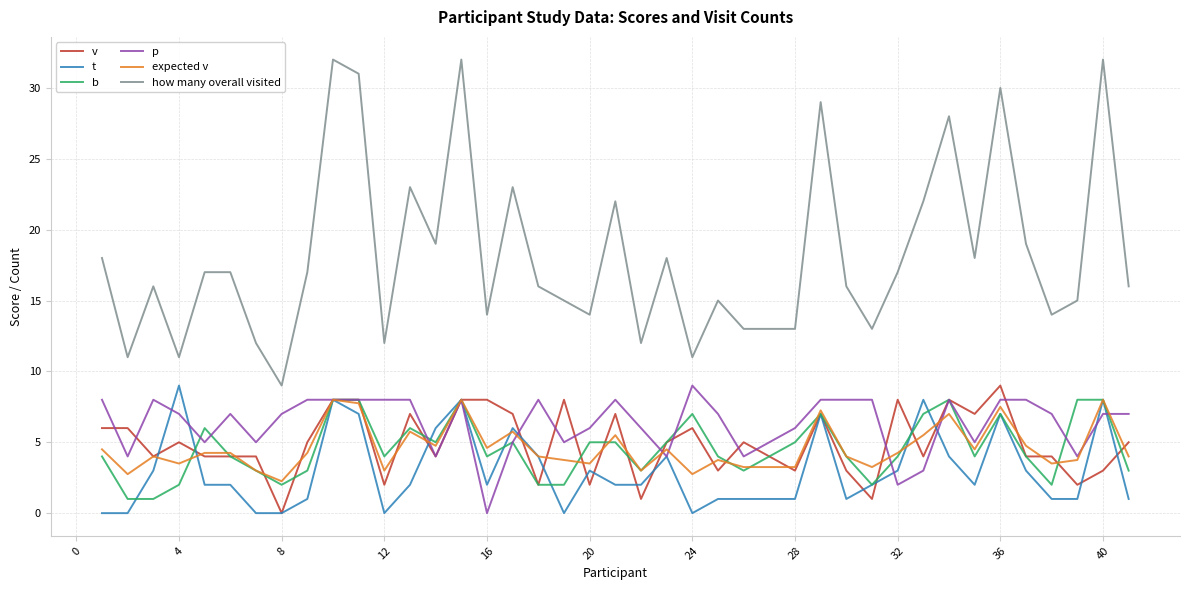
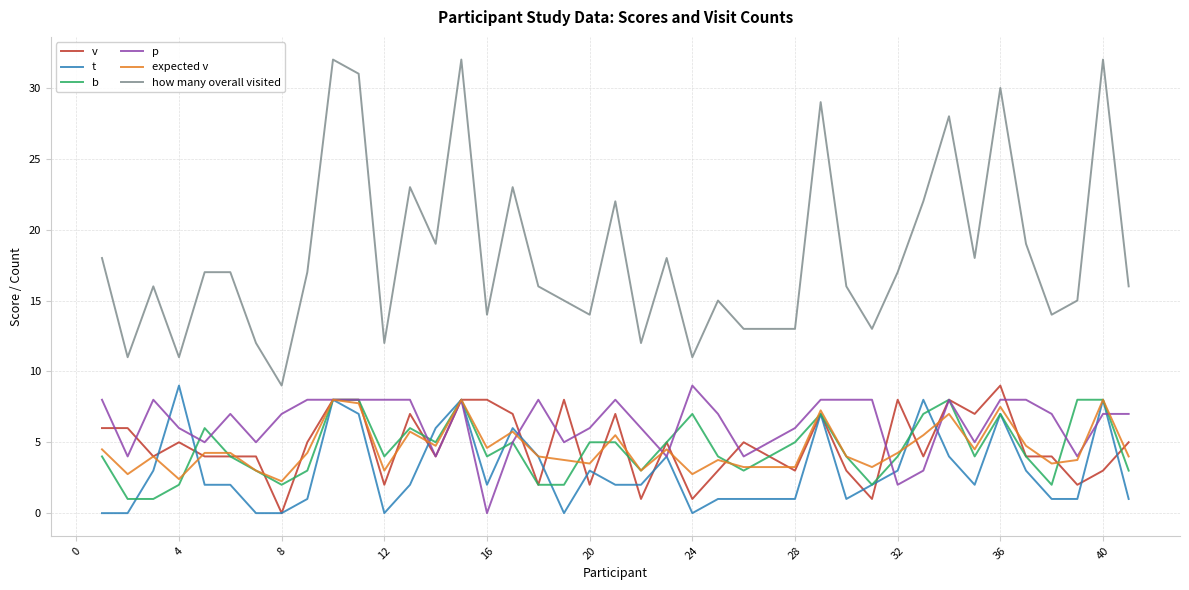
  {
    "v": {
      "4": 5,
      "12": 2,
      "16": 8,
      "20": 2,
-     "24": 6,
+     "24": 1,
      "28": 3,
      "32": 8,
      "36": 9,
      "40": 3
    },
    "t": {
      "4": 9.0,
      "12": 0.0,
      "16": 2.0,
      "20": 3.0,
      "24": 0.0,
      "28": 1.0,
      "32": 3.0
    },
    "b": {
      "4": 2.0,
      "8": 2.0,
      "12": 4.0,
      "16": 4.0,
      "20": 5.0,
      "24": 7.0,
      "28": 5.0,
      "32": 4.0
    },
    "p": {
-     "4": 7,
+     "4": 6,
      "8": 7,
      "12": 8,
      "16": 0,
      "20": 6,
      "24": 9,
      "28": 6,
      "32": 2,
      "36": 8,
      "40": 7
    },
    "expected v": {
-     "4": 3.5,
+     "4": 2.4,
      "8": 2.3,
      "12": 3.0,
      "16": 4.6,
      "20": 3.5,
      "24": 2.8,
      "28": 3.3,
      "32": 4.3,
      "36": 7.5
    },
    "how many overall visited": {
      "4": 11.0,
      "8": 9.0,
      "12": 12.0,
      "16": 14.0,
      "20": 14.0,
      "24": 11.0,
      "28": 13.0,
      "32": 17.0,
      "36": 30.0,
      "40": 32.0
    }
  }
